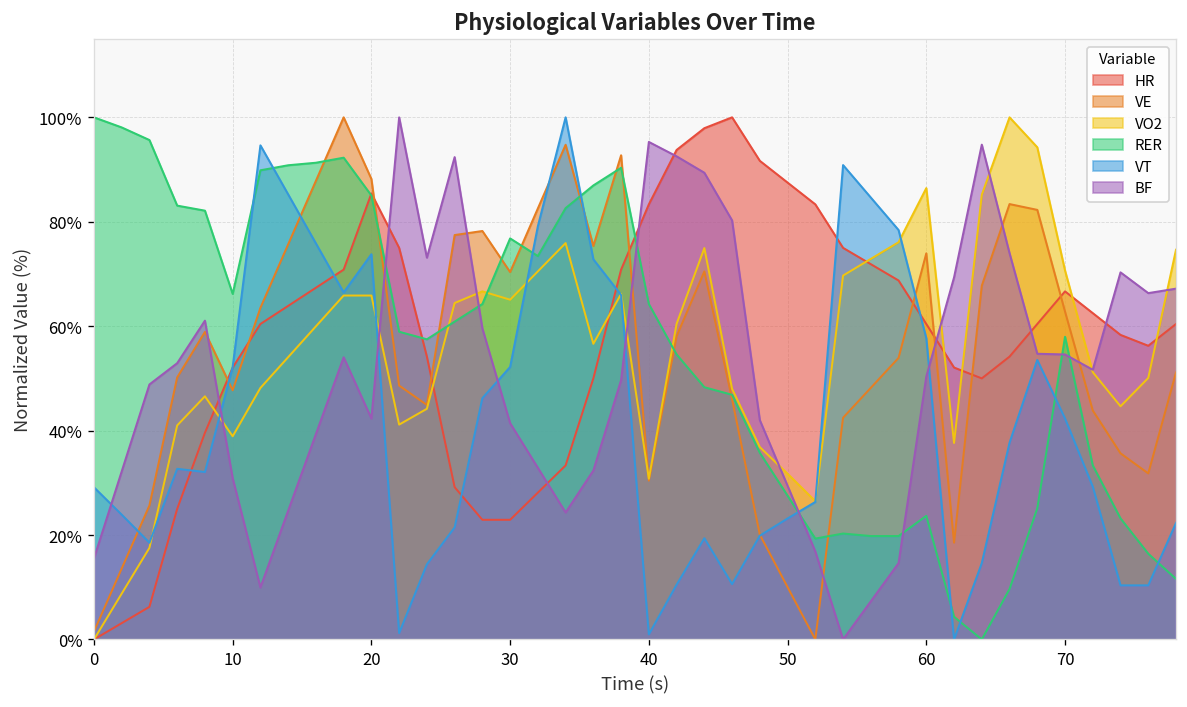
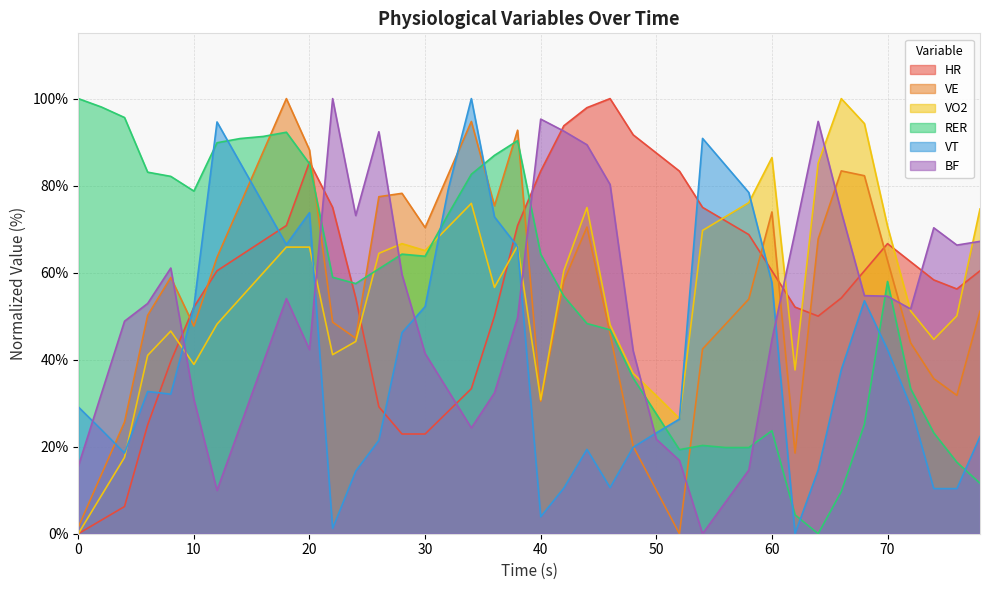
  {
    "RER": {
      "0": "100%",
-     "10": "66%",
-     "30": "77%",
+     "10": "79%",
+     "30": "64%",
      "40": "64%",
      "50": "28%",
      "60": "24%",
      "70": "58%"
    },
    "VT": {
      "0": "29%",
      "20": "74%",
      "30": "52%",
-     "40": "1%",
+     "40": "4%",
      "50": "23%",
      "60": "58%",
      "70": "42%"
    },
    "BF": {
      "0": "16%",
      "10": "31%",
      "20": "42%",
      "30": "41%",
      "40": "95%",
-     "50": "29%",
-     "60": "50%",
+     "50": "22%",
+     "60": "45%",
      "70": "55%"
    }
  }
